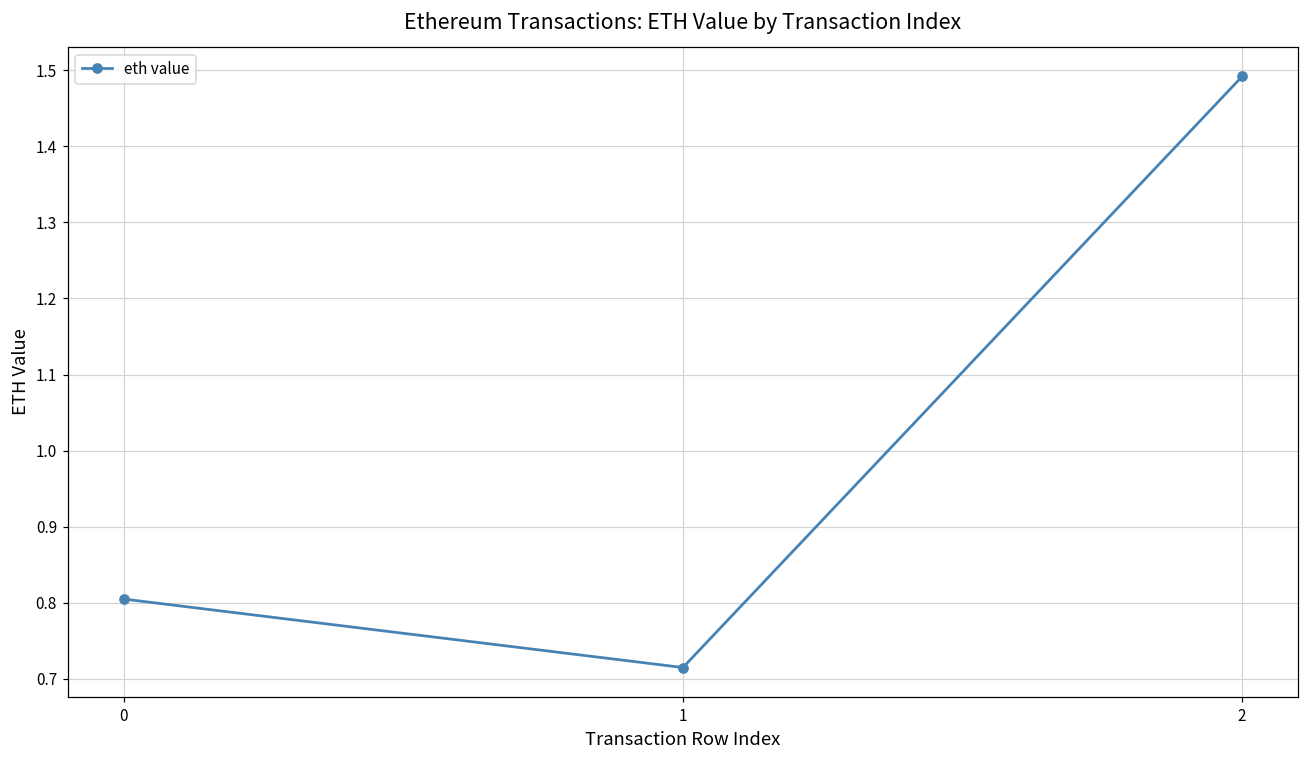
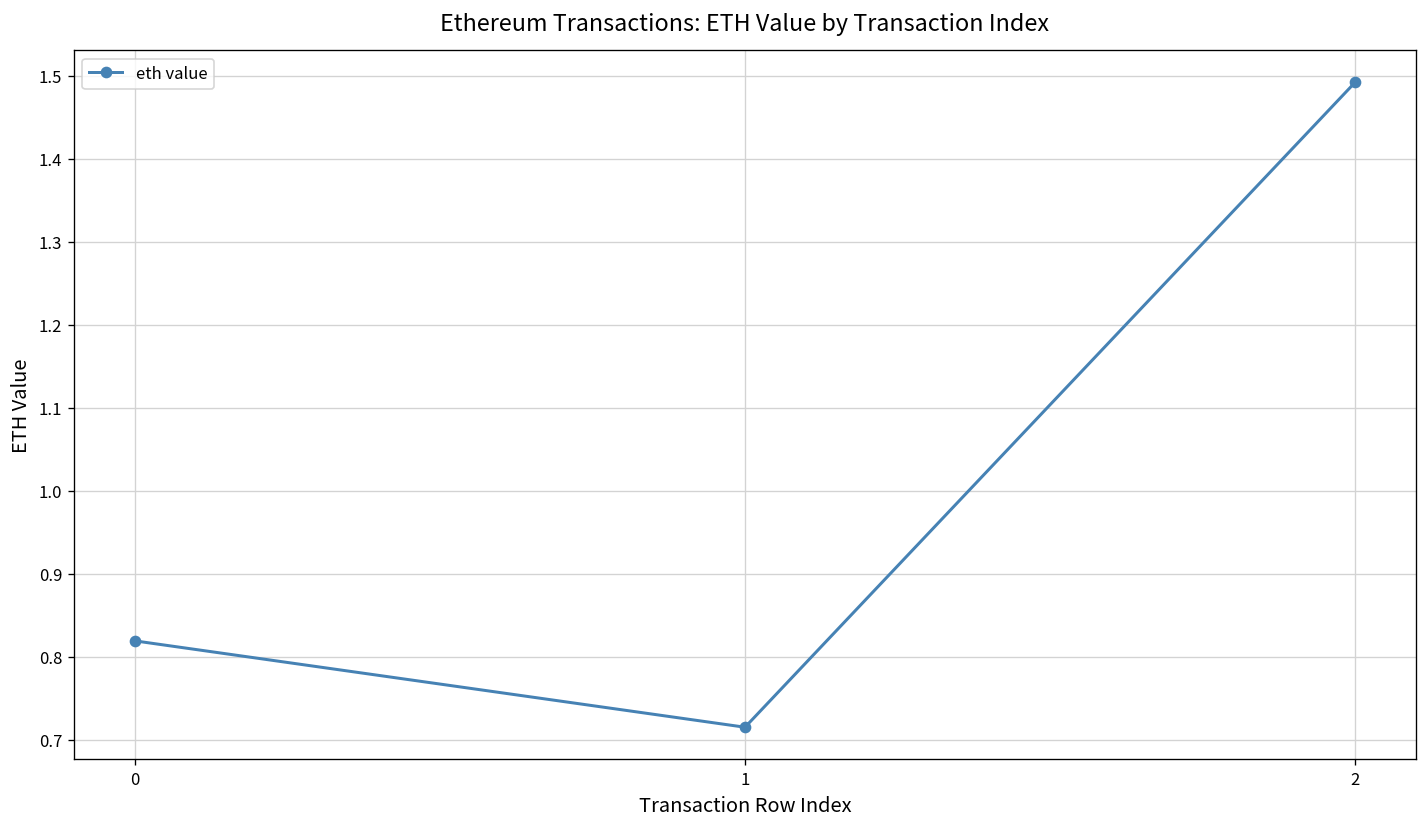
  {
-   "0": 0.81,
+   "0": 0.82,
    "1": 0.72,
    "2": 1.49
  }
